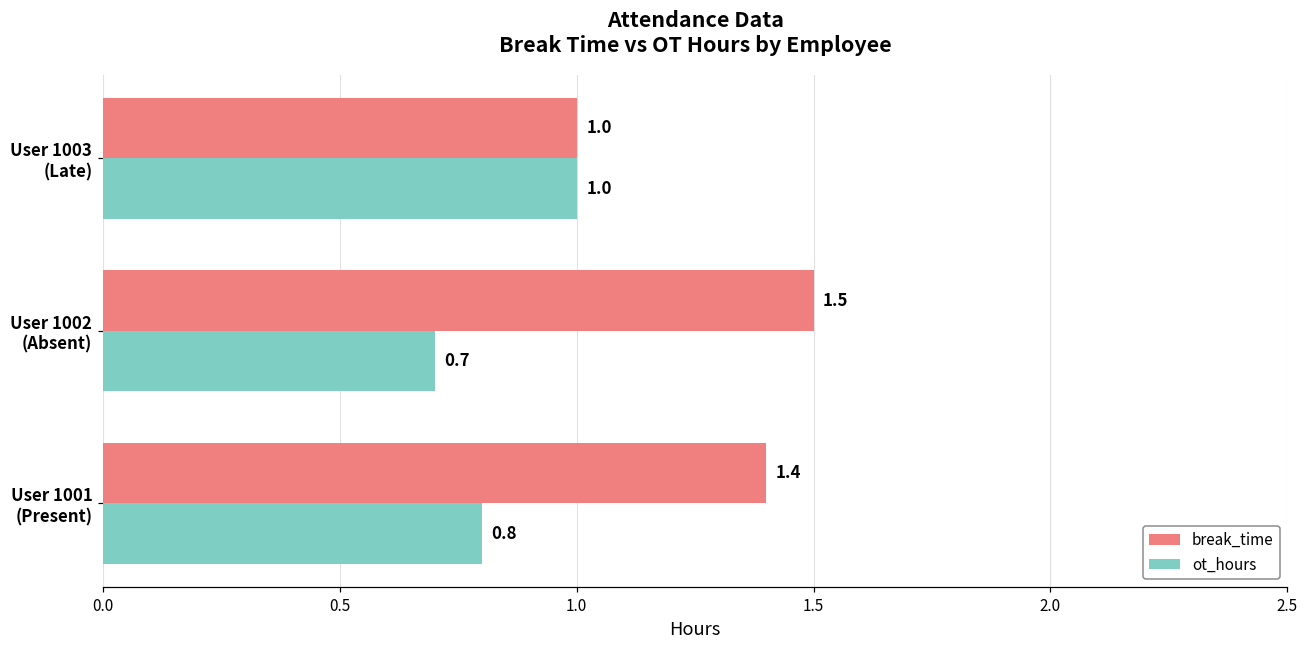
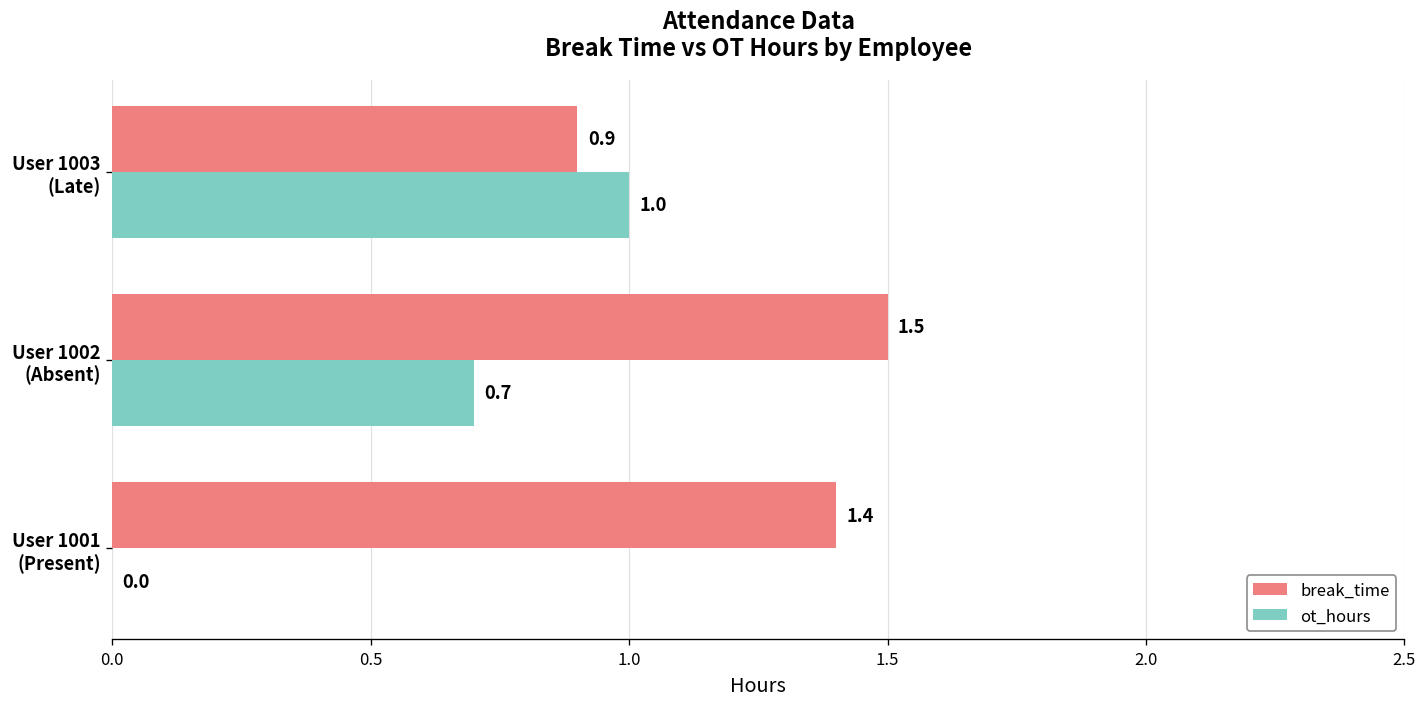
  {
    "break_time": {
-     "User 1003 (Late)": 1.0,
+     "User 1003 (Late)": 0.9,
      "User 1002 (Absent)": 1.5,
      "User 1001 (Present)": 1.4
    },
    "ot_hours": {
      "User 1003 (Late)": 1.0,
      "User 1002 (Absent)": 0.7,
-     "User 1001 (Present)": 0.8
+     "User 1001 (Present)": 0.0
    }
  }
